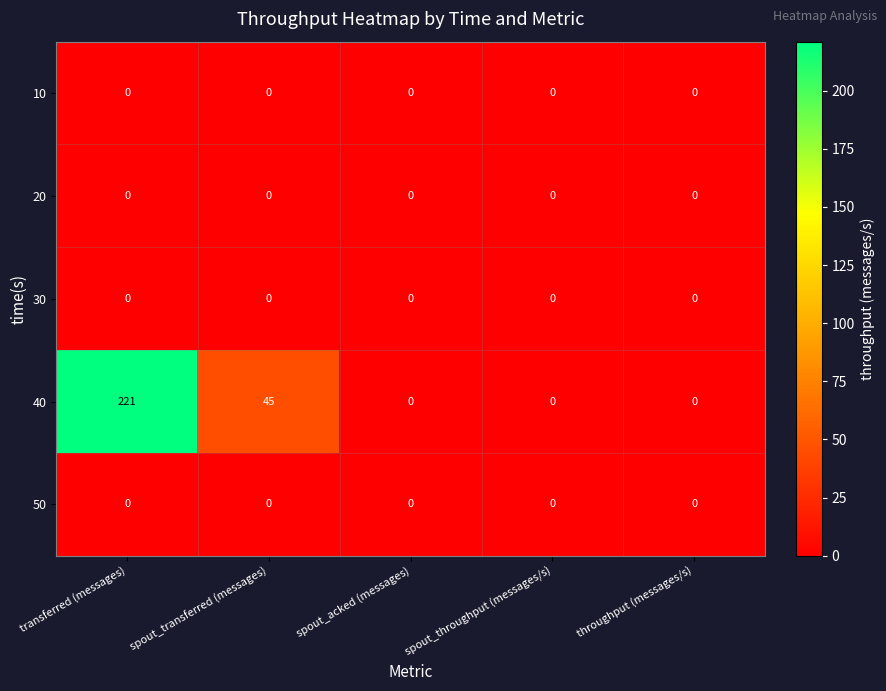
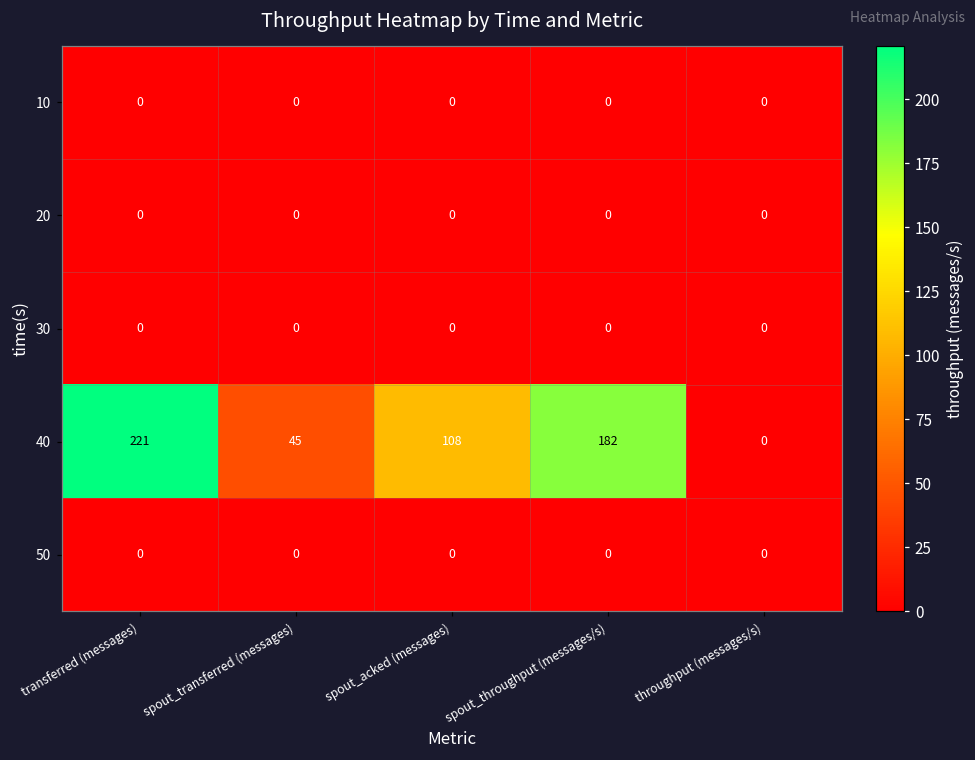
  {
    "10": {
      "transferred (messages)": 0,
      "spout_transferred (messages)": 0,
      "spout_acked (messages)": 0,
      "spout_throughput (messages/s)": 0,
      "throughput (messages/s)": 0
    },
    "20": {
      "transferred (messages)": 0,
      "spout_transferred (messages)": 0,
      "spout_acked (messages)": 0,
      "spout_throughput (messages/s)": 0,
      "throughput (messages/s)": 0
    },
    "30": {
      "transferred (messages)": 0,
      "spout_transferred (messages)": 0,
      "spout_acked (messages)": 0,
      "spout_throughput (messages/s)": 0,
      "throughput (messages/s)": 0
    },
    "40": {
      "transferred (messages)": 221,
      "spout_transferred (messages)": 45,
-     "spout_acked (messages)": 0,
-     "spout_throughput (messages/s)": 0,
+     "spout_acked (messages)": 108,
+     "spout_throughput (messages/s)": 182,
      "throughput (messages/s)": 0
    },
    "50": {
      "transferred (messages)": 0,
      "spout_transferred (messages)": 0,
      "spout_acked (messages)": 0,
      "spout_throughput (messages/s)": 0,
      "throughput (messages/s)": 0
    }
  }
